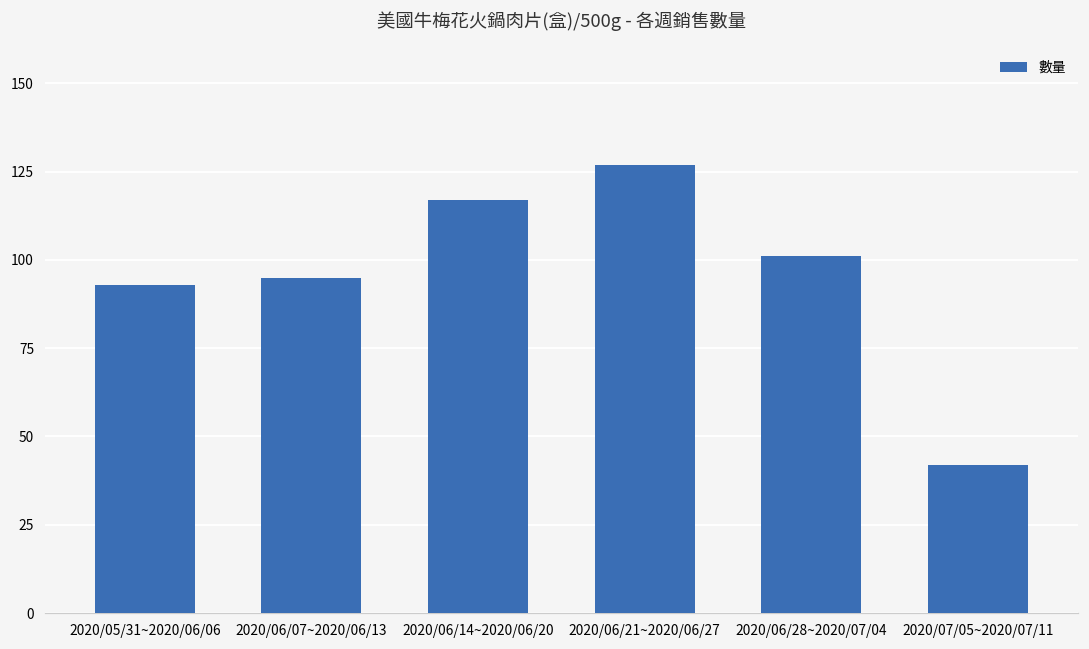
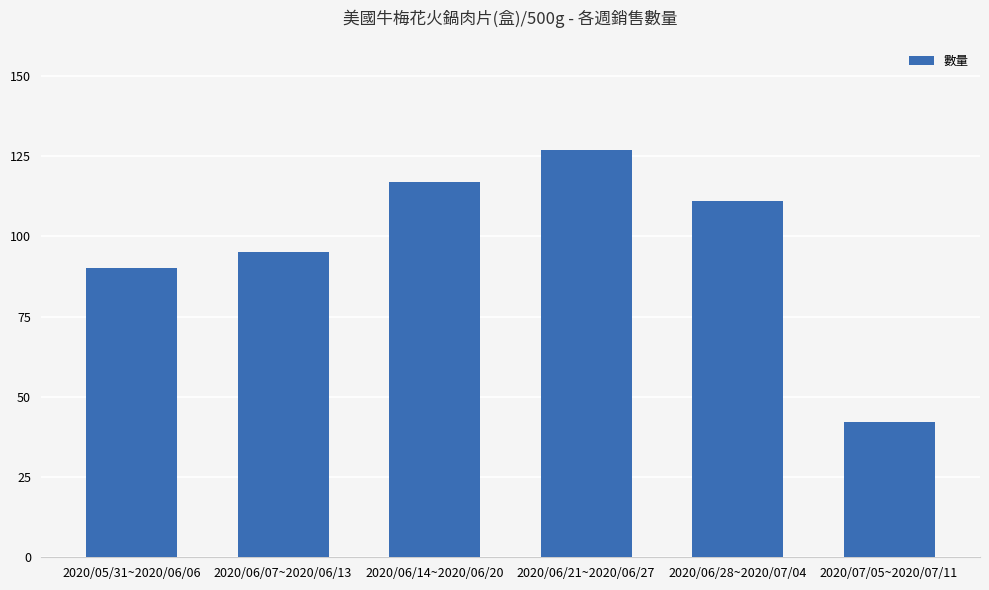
  {
-   "2020/05/31~2020/06/06": 93,
+   "2020/05/31~2020/06/06": 90,
    "2020/06/07~2020/06/13": 95,
    "2020/06/14~2020/06/20": 117,
    "2020/06/21~2020/06/27": 127,
-   "2020/06/28~2020/07/04": 101,
+   "2020/06/28~2020/07/04": 111,
    "2020/07/05~2020/07/11": 42
  }
